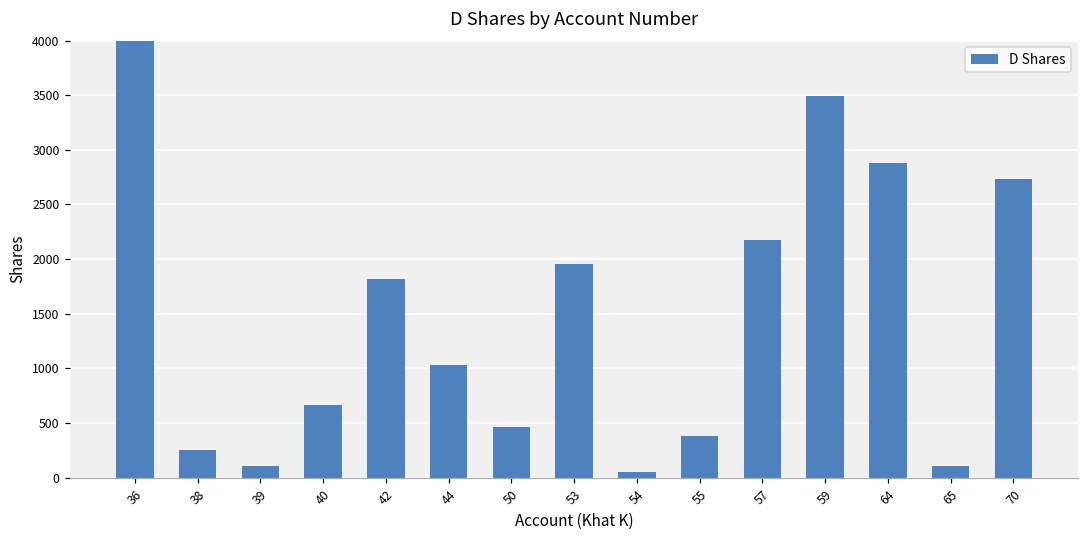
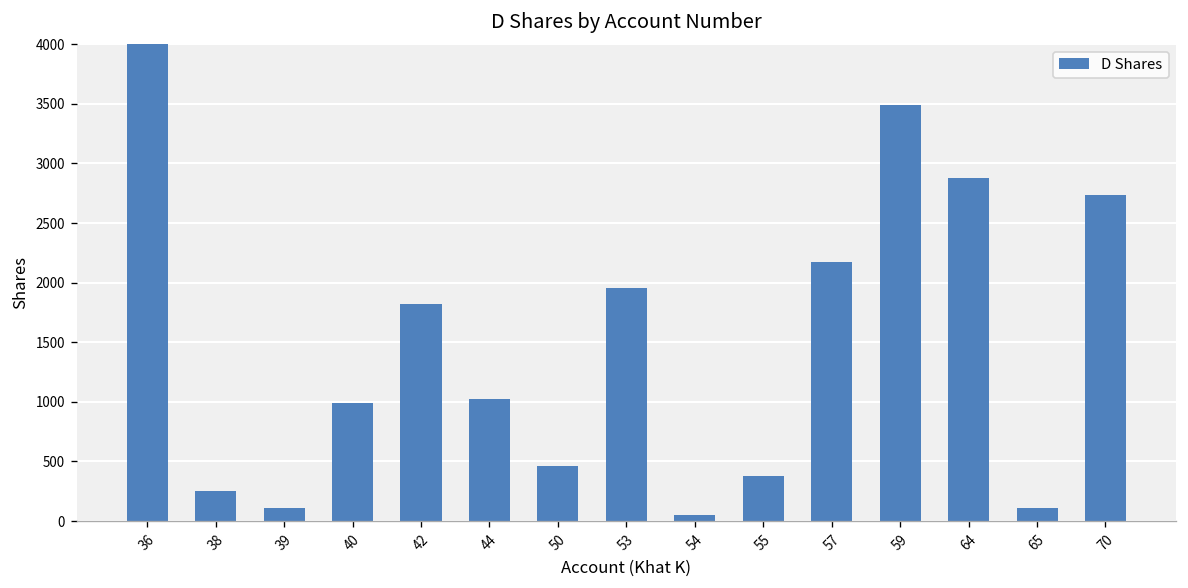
  {
    "38": 300,
    "39": 100,
-   "40": 700,
+   "40": 1000,
    "42": 1800,
    "44": 1000,
    "50": 500,
    "53": 2000,
    "54": 100,
    "55": 400,
    "57": 2200,
    "59": 3500,
    "64": 2900,
    "65": 100,
    "70": 2700
  }
